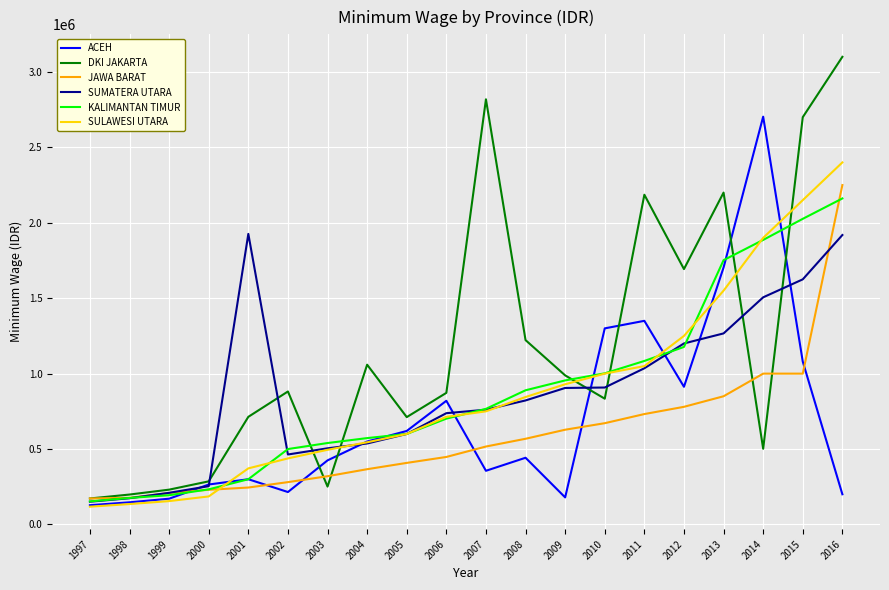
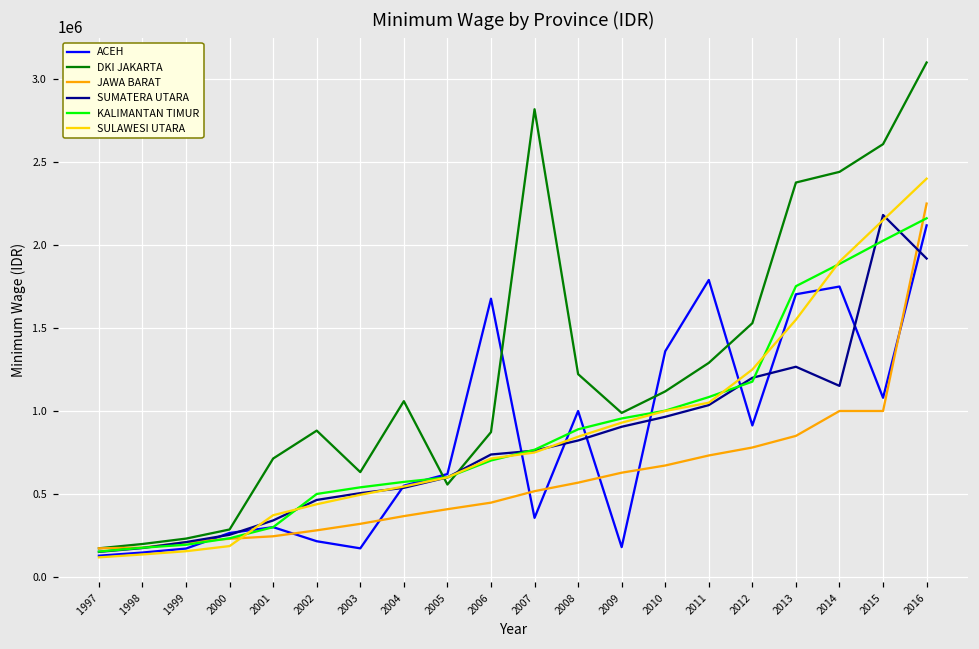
  {
    "ACEH": {
      "2002": 220000,
-     "2003": 430000,
+     "2003": 170000,
      "2005": 620000,
-     "2006": 820000,
+     "2006": 1680000,
      "2007": 360000,
-     "2008": 440000,
+     "2008": 1000000,
      "2009": 180000,
-     "2010": 1300000,
-     "2011": 1350000,
+     "2010": 1360000,
+     "2011": 1790000,
      "2012": 910000,
      "2013": 1700000,
-     "2014": 2700000,
+     "2014": 1750000,
      "2015": 1080000,
-     "2016": 200000
+     "2016": 2120000
    },
    "DKI JAKARTA": {
      "1998": 200000,
      "1999": 230000,
      "2000": 290000,
      "2001": 710000,
      "2002": 880000,
-     "2003": 250000,
+     "2003": 630000,
      "2004": 1060000,
-     "2005": 710000,
+     "2005": 560000,
      "2006": 870000,
      "2007": 2820000,
      "2008": 1220000,
      "2009": 990000,
-     "2010": 830000,
-     "2011": 2190000,
-     "2012": 1690000,
-     "2013": 2200000,
-     "2014": 500000,
-     "2015": 2700000,
+     "2010": 1120000,
+     "2011": 1290000,
+     "2012": 1530000,
+     "2013": 2380000,
+     "2014": 2440000,
+     "2015": 2610000,
      "2016": 3100000
    },
    "SUMATERA UTARA": {
-     "2001": 1930000,
+     "2001": 340000,
      "2002": 460000,
      "2006": 740000,
      "2008": 820000,
      "2009": 910000,
-     "2010": 910000,
+     "2010": 970000,
      "2012": 1200000,
      "2013": 1270000,
-     "2014": 1510000,
-     "2015": 1630000,
+     "2014": 1150000,
+     "2015": 2180000,
      "2016": 1920000
    },
    "KALIMANTAN TIMUR": {
      "2002": 500000,
      "2003": 540000,
      "2004": 570000,
      "2008": 890000,
      "2009": 960000,
      "2011": 1080000,
      "2012": 1180000,
      "2013": 1750000,
      "2015": 2030000,
      "2016": 2160000
    }
  }
